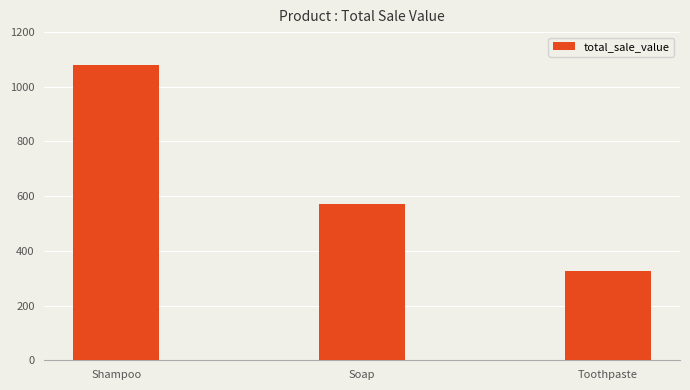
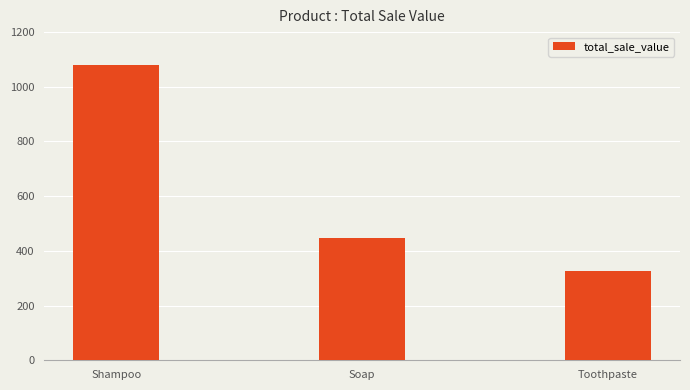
  {
    "Shampoo": 1080,
-   "Soap": 570,
+   "Soap": 450,
    "Toothpaste": 330
  }
